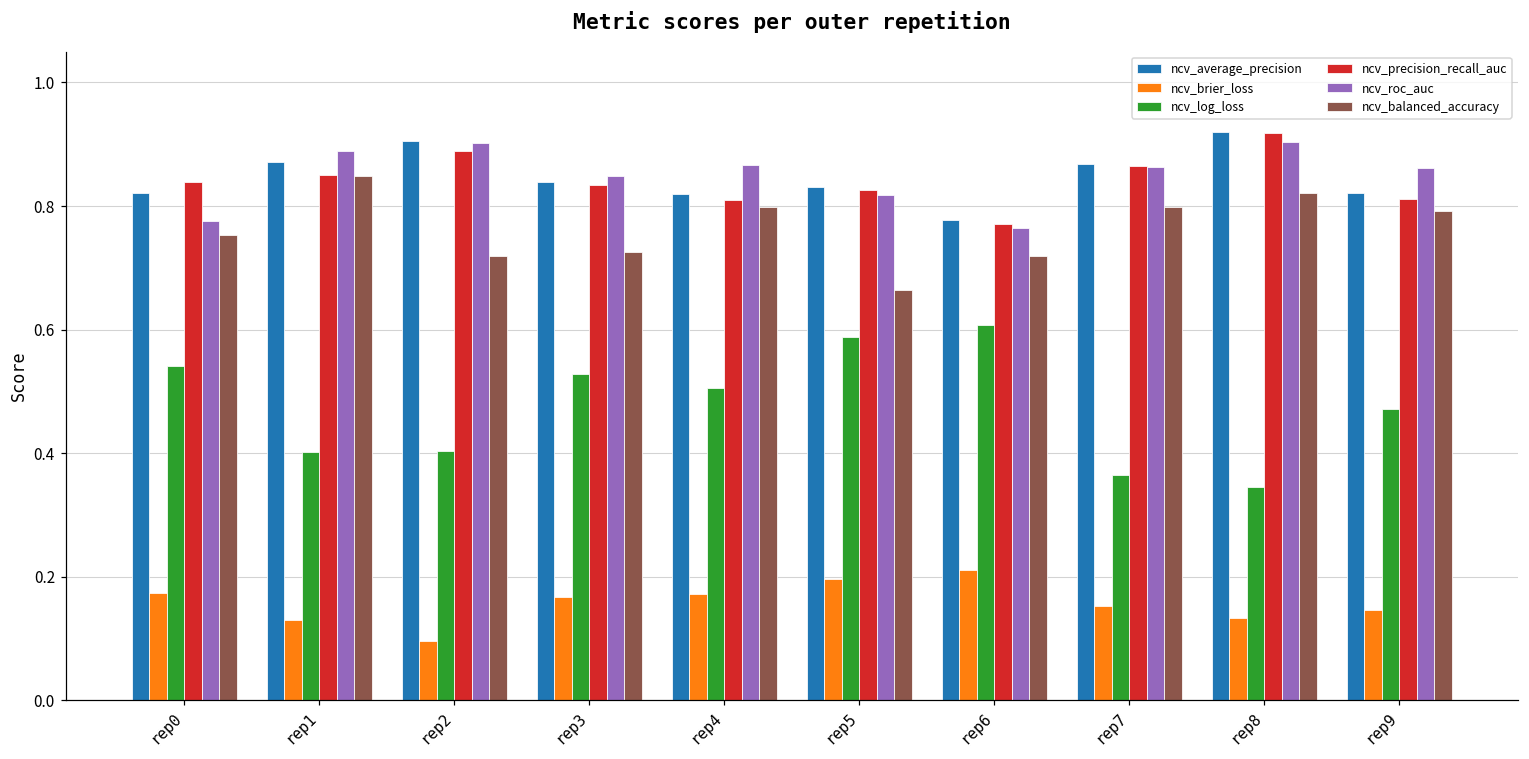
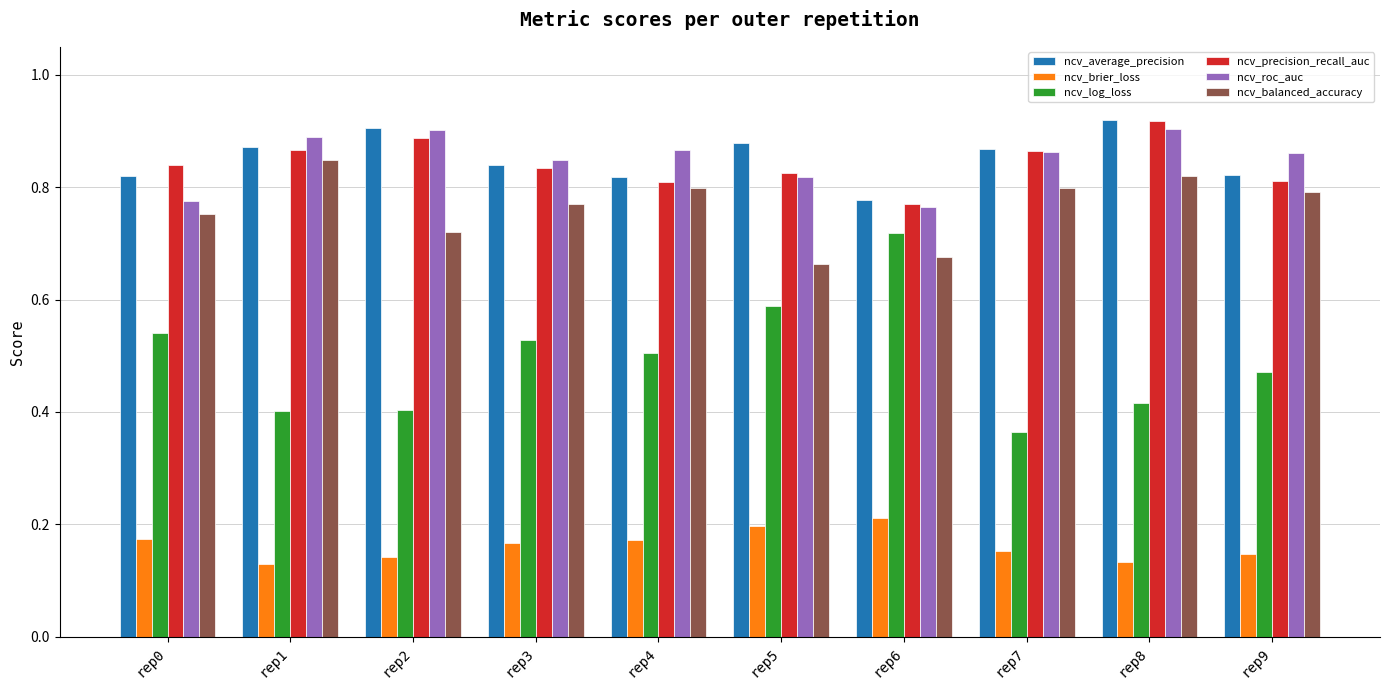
  {
    "ncv_average_precision": {
      "rep0": 0.82,
      "rep1": 0.87,
      "rep2": 0.91,
      "rep3": 0.84,
      "rep4": 0.82,
-     "rep5": 0.83,
+     "rep5": 0.88,
      "rep6": 0.78,
      "rep7": 0.87,
      "rep8": 0.92,
      "rep9": 0.82
    },
    "ncv_brier_loss": {
      "rep0": 0.17,
      "rep1": 0.13,
-     "rep2": 0.10,
+     "rep2": 0.14,
      "rep3": 0.17,
      "rep4": 0.17,
      "rep5": 0.20,
      "rep6": 0.21,
      "rep7": 0.15,
      "rep8": 0.13,
      "rep9": 0.15
    },
    "ncv_log_loss": {
      "rep0": 0.54,
      "rep1": 0.40,
      "rep2": 0.40,
      "rep3": 0.53,
      "rep4": 0.51,
      "rep5": 0.59,
-     "rep6": 0.61,
+     "rep6": 0.72,
      "rep7": 0.36,
-     "rep8": 0.35,
+     "rep8": 0.42,
      "rep9": 0.47
    },
    "ncv_precision_recall_auc": {
      "rep0": 0.84,
-     "rep1": 0.85,
+     "rep1": 0.87,
      "rep2": 0.89,
      "rep3": 0.83,
      "rep4": 0.81,
      "rep5": 0.83,
      "rep6": 0.77,
      "rep7": 0.86,
      "rep8": 0.92,
      "rep9": 0.81
    },
    "ncv_roc_auc": {
      "rep0": 0.78,
      "rep1": 0.89,
      "rep2": 0.90,
      "rep3": 0.85,
      "rep4": 0.87,
      "rep5": 0.82,
      "rep6": 0.77,
      "rep7": 0.86,
      "rep8": 0.90,
      "rep9": 0.86
    },
    "ncv_balanced_accuracy": {
      "rep0": 0.75,
      "rep1": 0.85,
      "rep2": 0.72,
-     "rep3": 0.73,
+     "rep3": 0.77,
      "rep4": 0.80,
      "rep5": 0.66,
-     "rep6": 0.72,
+     "rep6": 0.68,
      "rep7": 0.80,
      "rep8": 0.82,
      "rep9": 0.79
    }
  }
